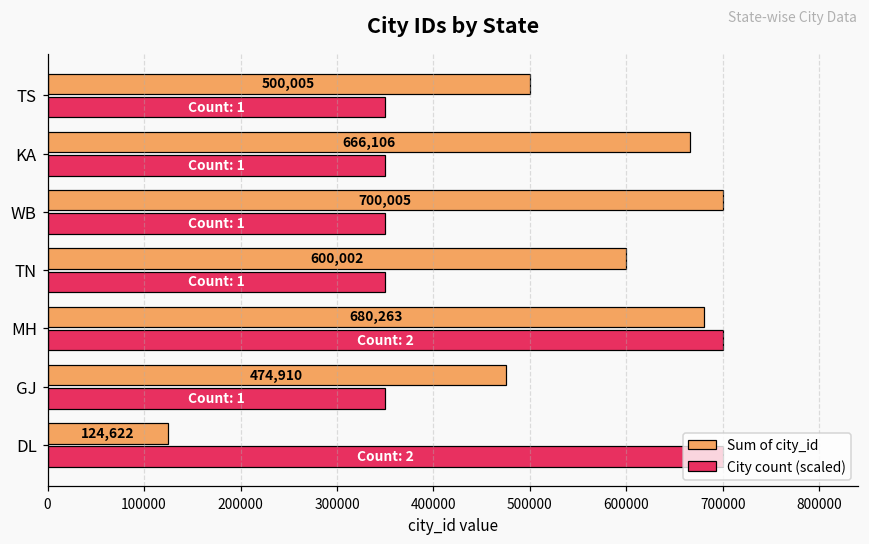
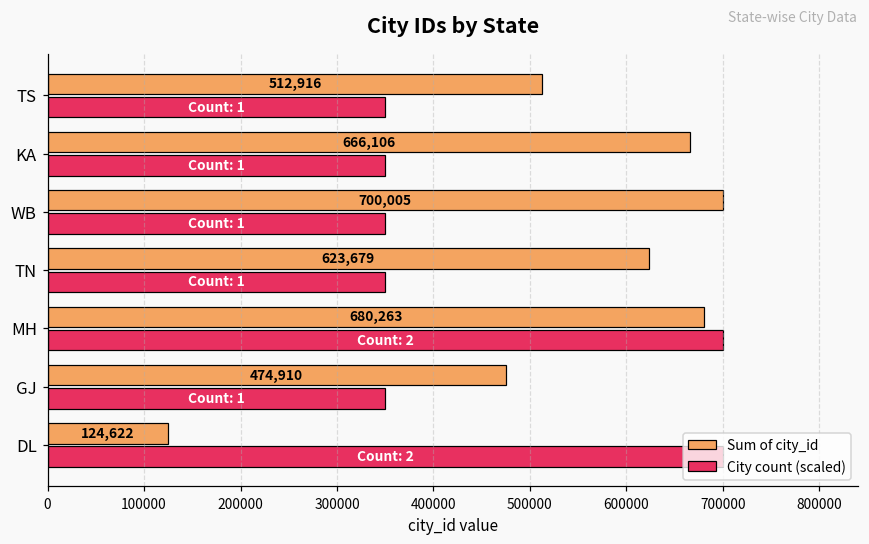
  {
    "Sum of city_id": {
-     "TS": "500,005",
+     "TS": "512,916",
      "KA": "666,106",
      "WB": "700,005",
-     "TN": "600,002",
+     "TN": "623,679",
      "MH": "680,263",
      "GJ": "474,910",
      "DL": "124,622"
    }
  }
